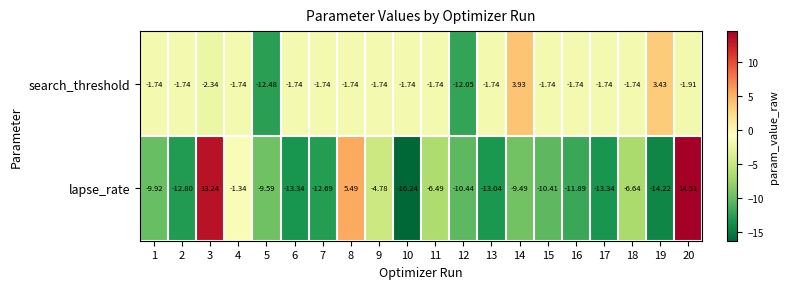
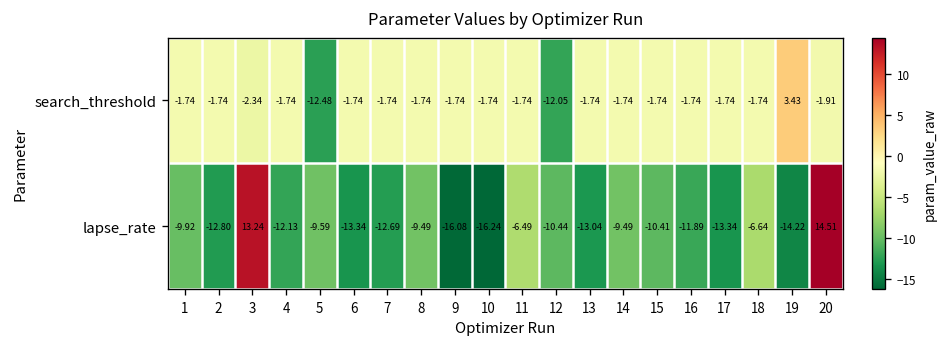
  {
    "search_threshold": {
      "1": -1.74,
      "2": -1.74,
      "3": -2.34,
      "4": -1.74,
      "5": -12.48,
      "6": -1.74,
      "7": -1.74,
      "8": -1.74,
      "9": -1.74,
      "10": -1.74,
      "11": -1.74,
      "12": -12.05,
      "13": -1.74,
-     "14": 3.93,
+     "14": -1.74,
      "15": -1.74,
      "16": -1.74,
      "17": -1.74,
      "18": -1.74,
      "19": 3.43,
      "20": -1.91
    },
    "lapse_rate": {
      "1": -9.92,
      "2": -12.80,
      "3": 13.24,
-     "4": -1.34,
+     "4": -12.13,
      "5": -9.59,
      "6": -13.34,
      "7": -12.69,
-     "8": 5.49,
-     "9": -4.78,
+     "8": -9.49,
+     "9": -16.08,
      "10": -16.24,
      "11": -6.49,
      "12": -10.44,
      "13": -13.04,
      "14": -9.49,
      "15": -10.41,
      "16": -11.89,
      "17": -13.34,
      "18": -6.64,
      "19": -14.22,
      "20": 14.51
    }
  }
